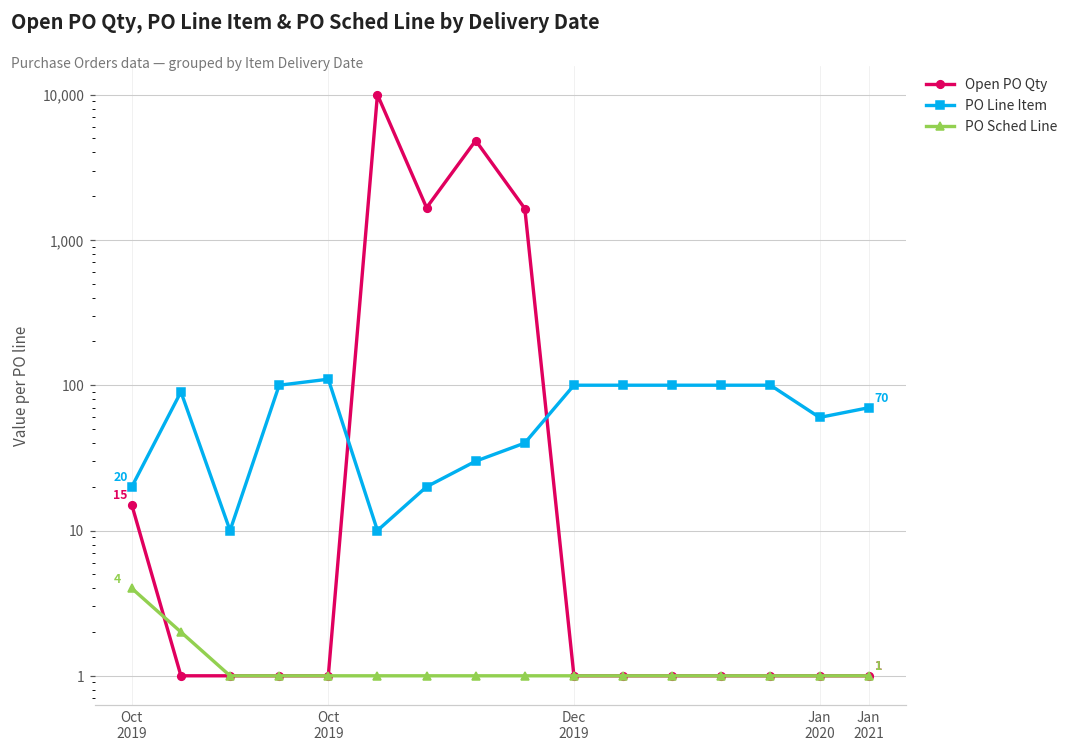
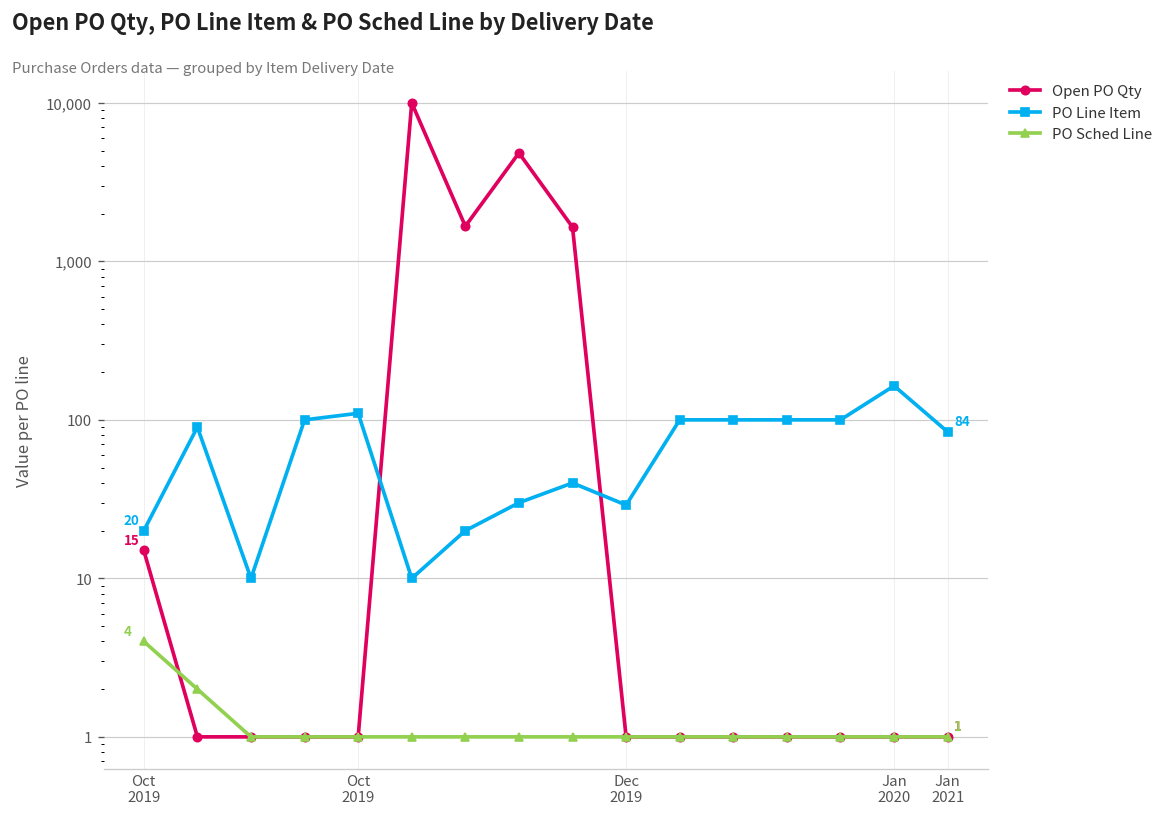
  {
    "PO Line Item": {
-     "Dec 2019": 100,
-     "Jan 2020": 60,
-     "Jan 2021": 70
+     "Dec 2019": 29,
+     "Jan 2020": 160,
+     "Jan 2021": 84
    }
  }
